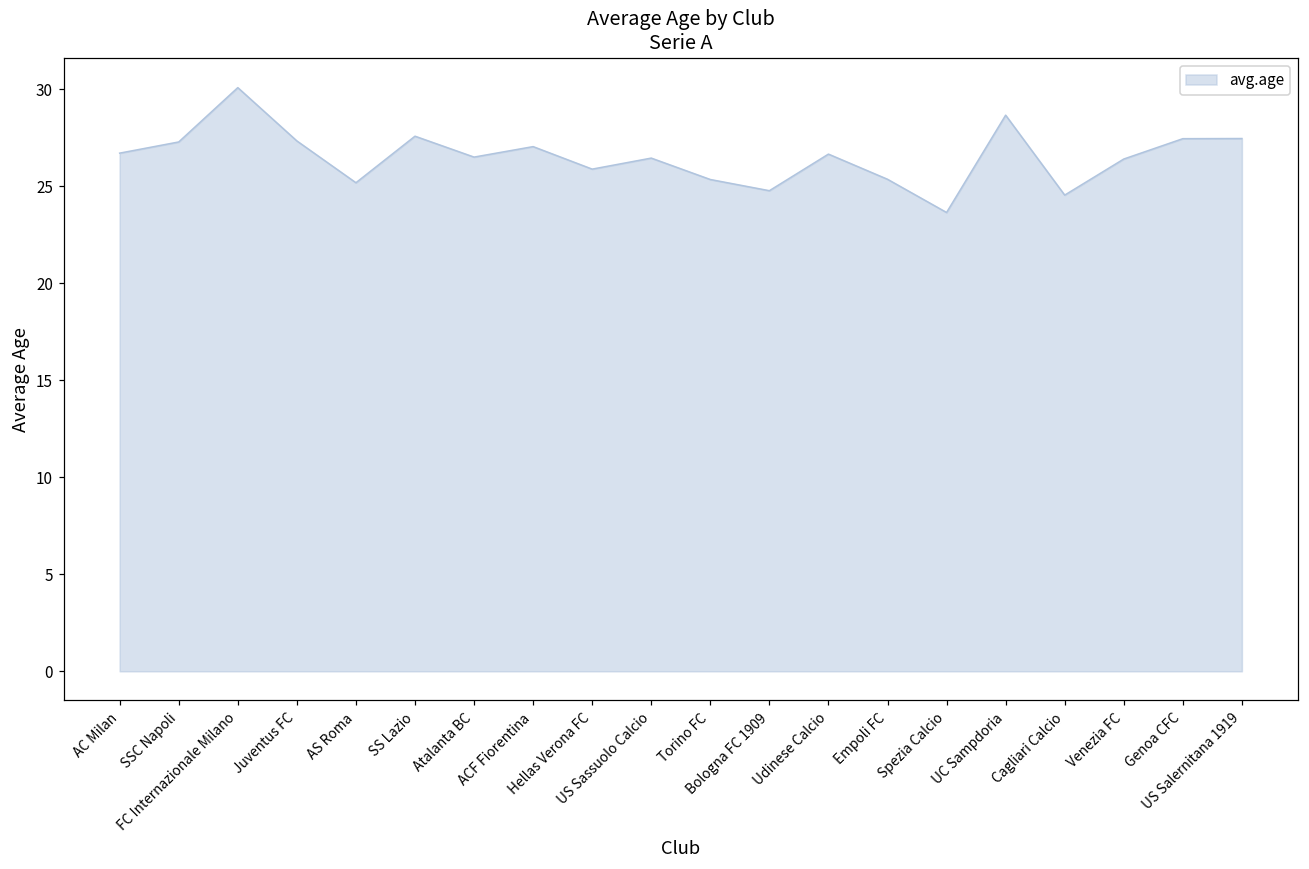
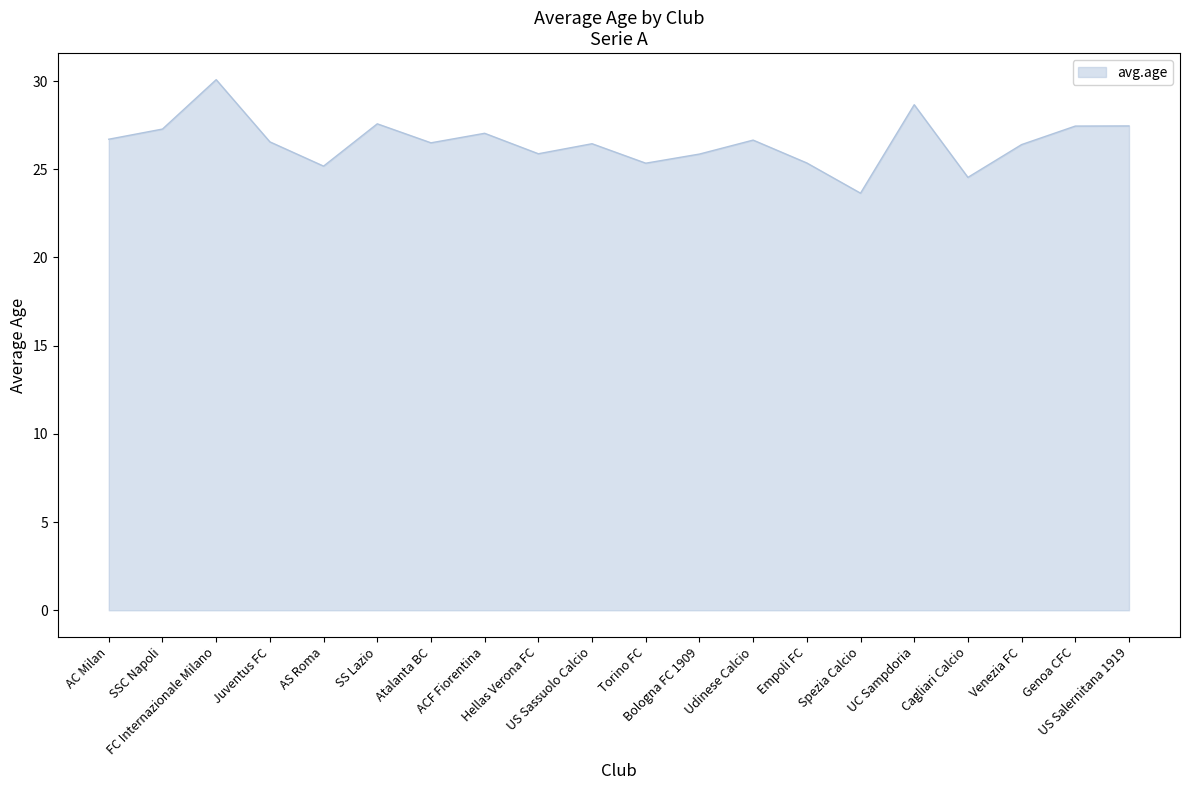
  {
    "AC Milan": 26.7,
    "SSC Napoli": 27.3,
    "FC Internazionale Milano": 30.1,
-   "Juventus FC": 27.3,
+   "Juventus FC": 26.6,
    "AS Roma": 25.2,
    "SS Lazio": 27.6,
    "Atalanta BC": 26.5,
    "ACF Fiorentina": 27.0,
    "Hellas Verona FC": 25.9,
    "US Sassuolo Calcio": 26.4,
    "Torino FC": 25.3,
-   "Bologna FC 1909": 24.8,
+   "Bologna FC 1909": 25.9,
    "Udinese Calcio": 26.7,
    "Empoli FC": 25.4,
    "Spezia Calcio": 23.6,
    "UC Sampdoria": 28.7,
    "Cagliari Calcio": 24.5,
    "Venezia FC": 26.4,
    "Genoa CFC": 27.4,
    "US Salernitana 1919": 27.5
  }
